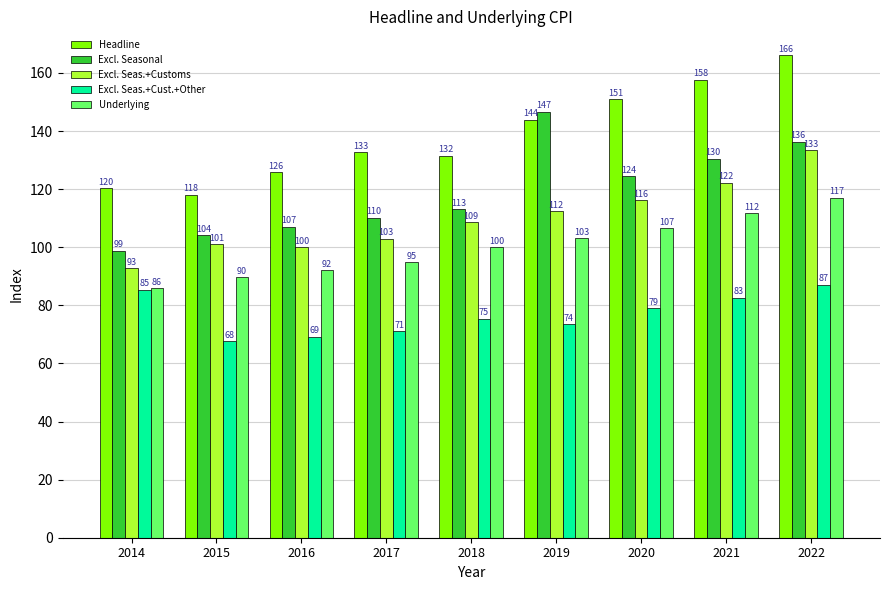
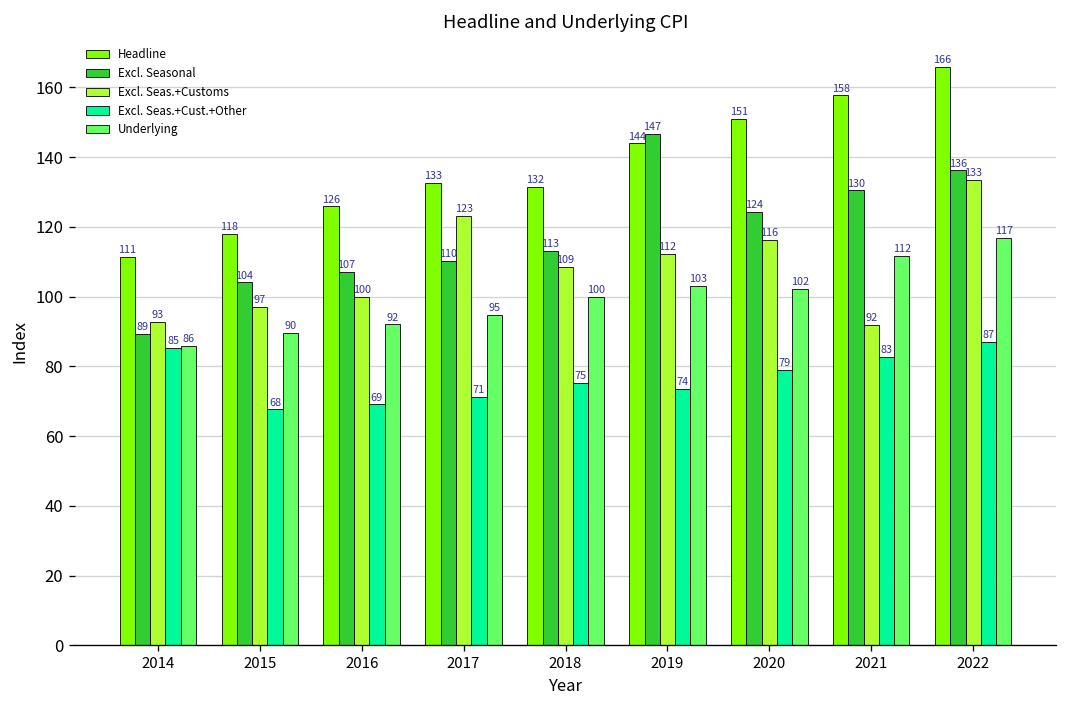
  {
    "Headline": {
-     "2014": 120,
+     "2014": 111,
      "2015": 118,
      "2016": 126,
      "2017": 133,
      "2018": 132,
      "2019": 144,
      "2020": 151,
      "2021": 158,
      "2022": 166
    },
    "Excl. Seasonal": {
-     "2014": 99,
+     "2014": 89,
      "2015": 104,
      "2016": 107,
      "2017": 110,
      "2018": 113,
      "2019": 147,
      "2020": 124,
      "2021": 130,
      "2022": 136
    },
    "Excl. Seas.+Customs": {
      "2014": 93,
-     "2015": 101,
+     "2015": 97,
      "2016": 100,
-     "2017": 103,
+     "2017": 123,
      "2018": 109,
      "2019": 112,
      "2020": 116,
-     "2021": 122,
+     "2021": 92,
      "2022": 133
    },
    "Excl. Seas.+Cust.+Other": {
      "2014": 85,
      "2015": 68,
      "2016": 69,
      "2017": 71,
      "2018": 75,
      "2019": 74,
      "2020": 79,
      "2021": 83,
      "2022": 87
    },
    "Underlying": {
      "2014": 86,
      "2015": 90,
      "2016": 92,
      "2017": 95,
      "2018": 100,
      "2019": 103,
-     "2020": 107,
+     "2020": 102,
      "2021": 112,
      "2022": 117
    }
  }
